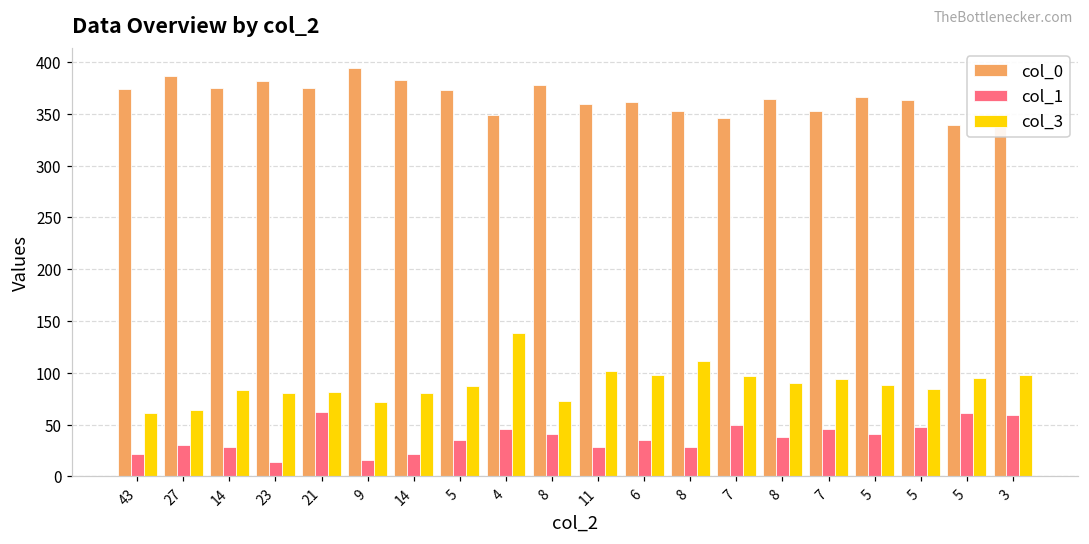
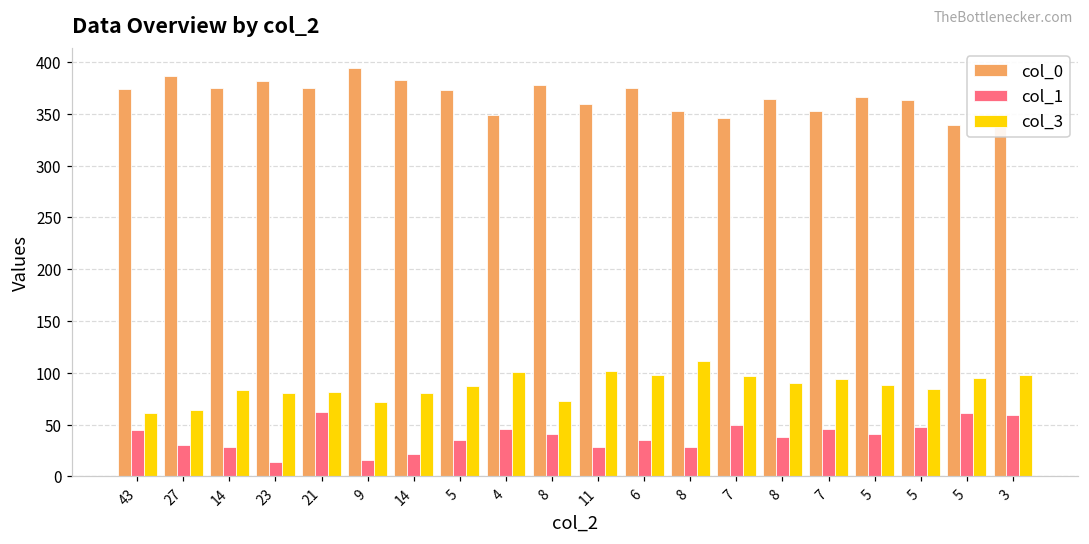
  {
    "col_0": {
      "43": 370,
      "27": 390,
      "23": 380,
      "21": 380,
      "9": 390,
      "4": 350,
      "11": 360,
-     "6": 360
+     "6": 380
    },
    "col_1": {
-     "43": 20,
+     "43": 50,
      "27": 30,
      "23": 10,
      "21": 60,
      "9": 20,
      "4": 50,
      "11": 30,
      "6": 40,
      "3": 60
    },
    "col_3": {
      "43": 60,
      "27": 60,
      "23": 80,
      "21": 80,
      "9": 70,
-     "4": 140,
+     "4": 100,
      "11": 100,
      "6": 100,
      "3": 100
    }
  }
